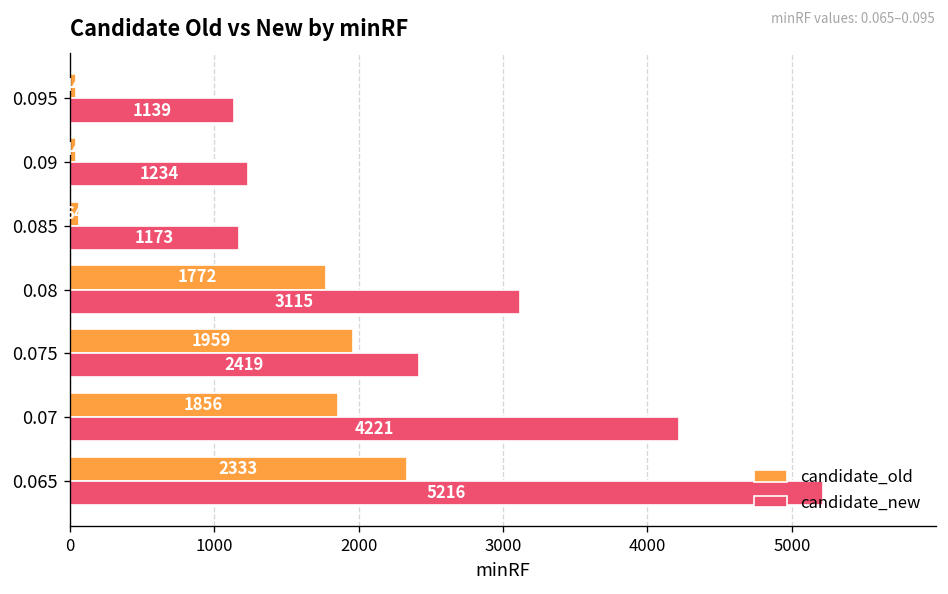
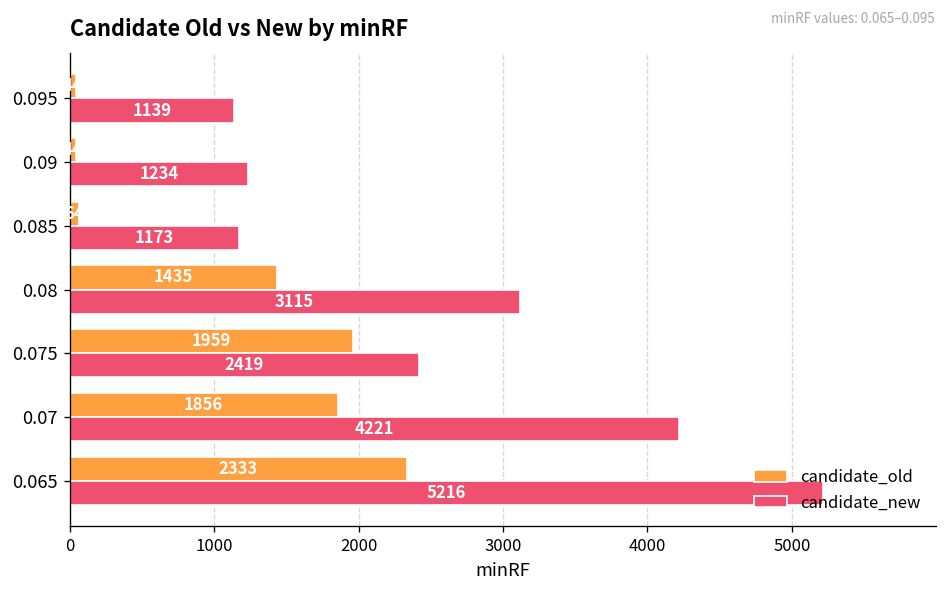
  {
    "candidate_old": {
-     "0.08": 1772,
+     "0.08": 1435,
      "0.075": 1959,
      "0.07": 1856,
      "0.065": 2333
    },
    "candidate_new": {
      "0.095": 1139,
      "0.09": 1234,
      "0.085": 1173,
      "0.08": 3115,
      "0.075": 2419,
      "0.07": 4221,
      "0.065": 5216
    }
  }
